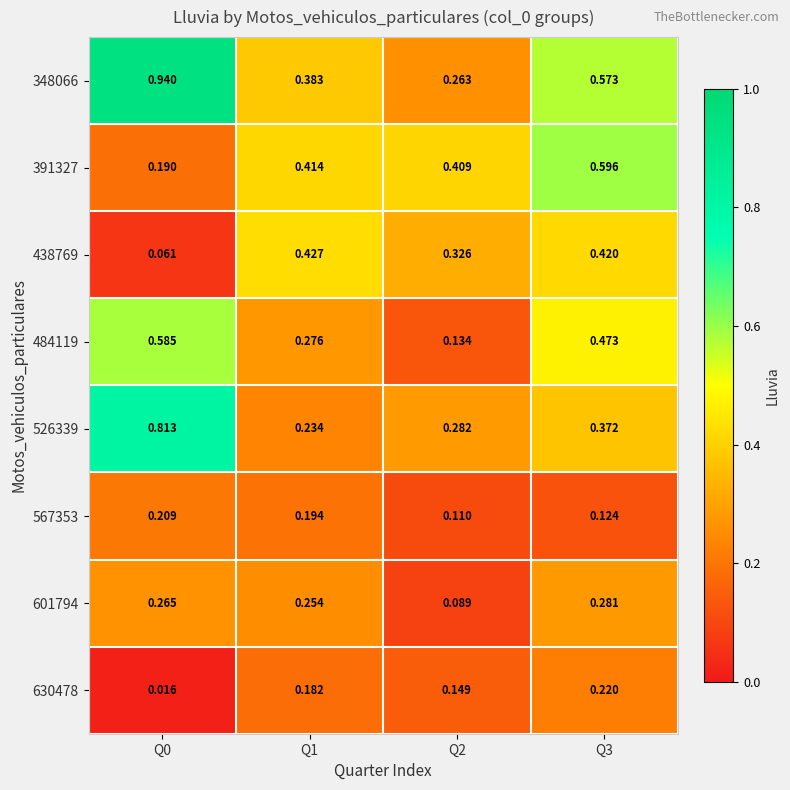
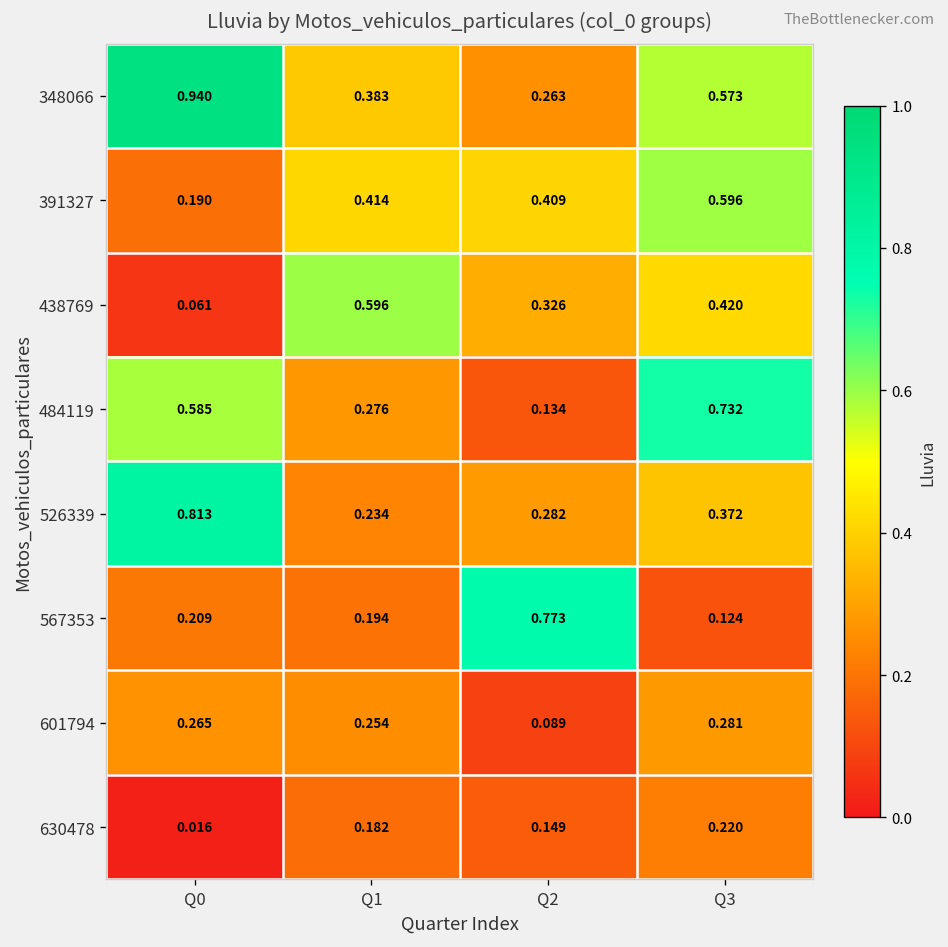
  {
    "348066": {
      "Q0": 0.940,
      "Q1": 0.383,
      "Q2": 0.263,
      "Q3": 0.573
    },
    "391327": {
      "Q0": 0.190,
      "Q1": 0.414,
      "Q2": 0.409,
      "Q3": 0.596
    },
    "438769": {
      "Q0": 0.061,
-     "Q1": 0.427,
+     "Q1": 0.596,
      "Q2": 0.326,
      "Q3": 0.420
    },
    "484119": {
      "Q0": 0.585,
      "Q1": 0.276,
      "Q2": 0.134,
-     "Q3": 0.473
+     "Q3": 0.732
    },
    "526339": {
      "Q0": 0.813,
      "Q1": 0.234,
      "Q2": 0.282,
      "Q3": 0.372
    },
    "567353": {
      "Q0": 0.209,
      "Q1": 0.194,
-     "Q2": 0.110,
+     "Q2": 0.773,
      "Q3": 0.124
    },
    "601794": {
      "Q0": 0.265,
      "Q1": 0.254,
      "Q2": 0.089,
      "Q3": 0.281
    },
    "630478": {
      "Q0": 0.016,
      "Q1": 0.182,
      "Q2": 0.149,
      "Q3": 0.220
    }
  }
